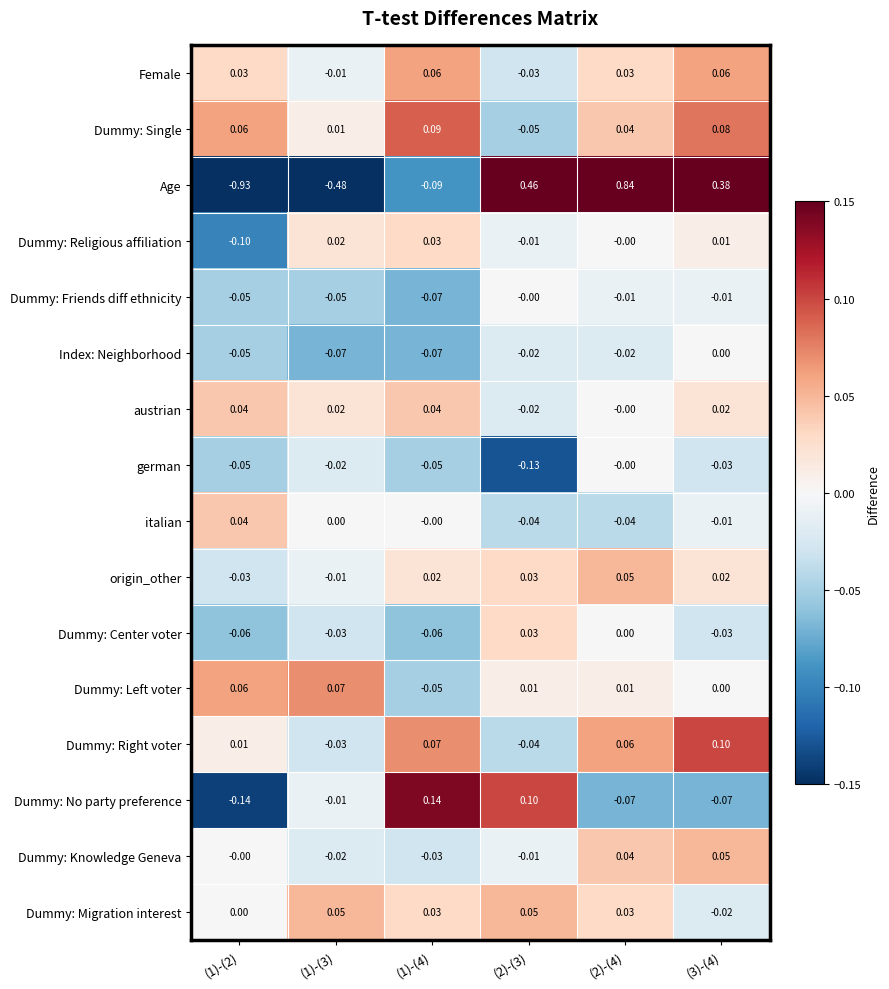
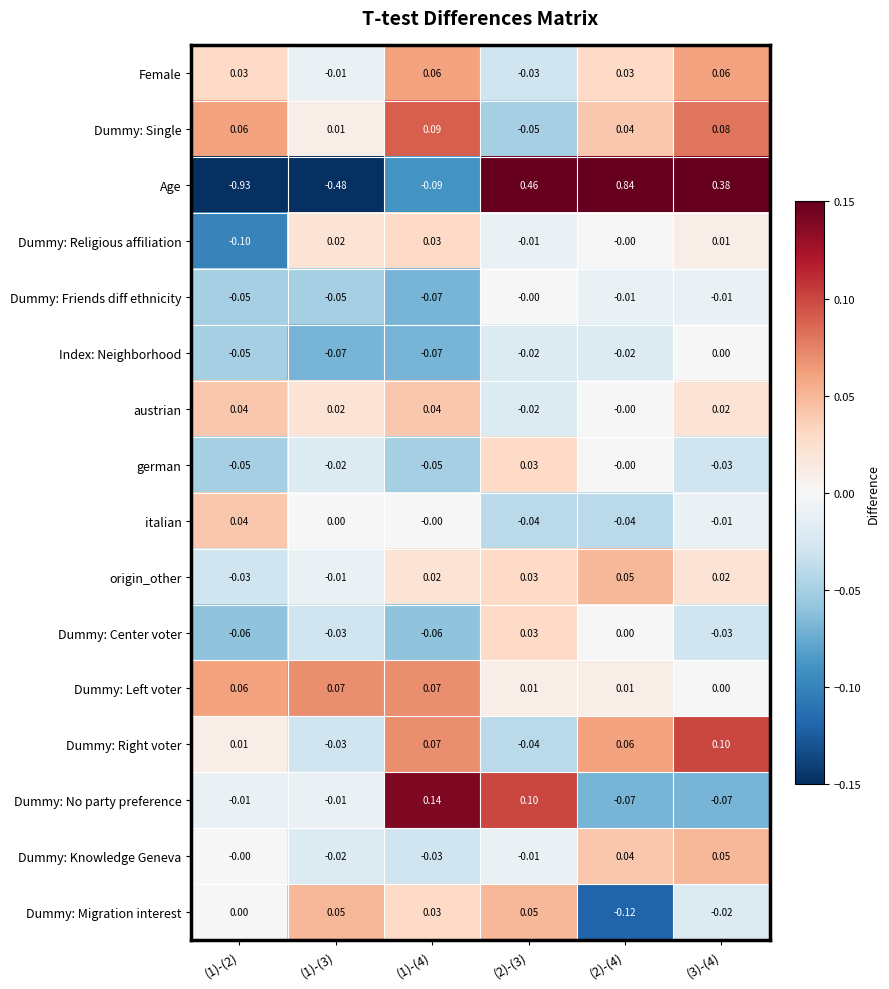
  {
    "Female": {
      "(1)-(2)": 0.03,
      "(1)-(3)": -0.01,
      "(1)-(4)": 0.06,
      "(2)-(3)": -0.03,
      "(2)-(4)": 0.03,
      "(3)-(4)": 0.06
    },
    "Dummy: Single": {
      "(1)-(2)": 0.06,
      "(1)-(3)": 0.01,
      "(1)-(4)": 0.09,
      "(2)-(3)": -0.05,
      "(2)-(4)": 0.04,
      "(3)-(4)": 0.08
    },
    "Age": {
      "(1)-(2)": -0.93,
      "(1)-(3)": -0.48,
      "(1)-(4)": -0.09,
      "(2)-(3)": 0.46,
      "(2)-(4)": 0.84,
      "(3)-(4)": 0.38
    },
    "Dummy: Religious affiliation": {
      "(1)-(2)": -0.10,
      "(1)-(3)": 0.02,
      "(1)-(4)": 0.03,
      "(2)-(3)": -0.01,
      "(2)-(4)": -0.00,
      "(3)-(4)": 0.01
    },
    "Dummy: Friends diff ethnicity": {
      "(1)-(2)": -0.05,
      "(1)-(3)": -0.05,
      "(1)-(4)": -0.07,
      "(2)-(3)": -0.00,
      "(2)-(4)": -0.01,
      "(3)-(4)": -0.01
    },
    "Index: Neighborhood": {
      "(1)-(2)": -0.05,
      "(1)-(3)": -0.07,
      "(1)-(4)": -0.07,
      "(2)-(3)": -0.02,
      "(2)-(4)": -0.02,
      "(3)-(4)": 0.00
    },
    "austrian": {
      "(1)-(2)": 0.04,
      "(1)-(3)": 0.02,
      "(1)-(4)": 0.04,
      "(2)-(3)": -0.02,
      "(2)-(4)": -0.00,
      "(3)-(4)": 0.02
    },
    "german": {
      "(1)-(2)": -0.05,
      "(1)-(3)": -0.02,
      "(1)-(4)": -0.05,
-     "(2)-(3)": -0.13,
+     "(2)-(3)": 0.03,
      "(2)-(4)": -0.00,
      "(3)-(4)": -0.03
    },
    "italian": {
      "(1)-(2)": 0.04,
      "(1)-(3)": 0.00,
      "(1)-(4)": -0.00,
      "(2)-(3)": -0.04,
      "(2)-(4)": -0.04,
      "(3)-(4)": -0.01
    },
    "origin_other": {
      "(1)-(2)": -0.03,
      "(1)-(3)": -0.01,
      "(1)-(4)": 0.02,
      "(2)-(3)": 0.03,
      "(2)-(4)": 0.05,
      "(3)-(4)": 0.02
    },
    "Dummy: Center voter": {
      "(1)-(2)": -0.06,
      "(1)-(3)": -0.03,
      "(1)-(4)": -0.06,
      "(2)-(3)": 0.03,
      "(2)-(4)": 0.00,
      "(3)-(4)": -0.03
    },
    "Dummy: Left voter": {
      "(1)-(2)": 0.06,
      "(1)-(3)": 0.07,
-     "(1)-(4)": -0.05,
+     "(1)-(4)": 0.07,
      "(2)-(3)": 0.01,
      "(2)-(4)": 0.01,
      "(3)-(4)": 0.00
    },
    "Dummy: Right voter": {
      "(1)-(2)": 0.01,
      "(1)-(3)": -0.03,
      "(1)-(4)": 0.07,
      "(2)-(3)": -0.04,
      "(2)-(4)": 0.06,
      "(3)-(4)": 0.10
    },
    "Dummy: No party preference": {
-     "(1)-(2)": -0.14,
+     "(1)-(2)": -0.01,
      "(1)-(3)": -0.01,
      "(1)-(4)": 0.14,
      "(2)-(3)": 0.10,
      "(2)-(4)": -0.07,
      "(3)-(4)": -0.07
    },
    "Dummy: Knowledge Geneva": {
      "(1)-(2)": -0.00,
      "(1)-(3)": -0.02,
      "(1)-(4)": -0.03,
      "(2)-(3)": -0.01,
      "(2)-(4)": 0.04,
      "(3)-(4)": 0.05
    },
    "Dummy: Migration interest": {
      "(1)-(2)": 0.00,
      "(1)-(3)": 0.05,
      "(1)-(4)": 0.03,
      "(2)-(3)": 0.05,
-     "(2)-(4)": 0.03,
+     "(2)-(4)": -0.12,
      "(3)-(4)": -0.02
    }
  }
